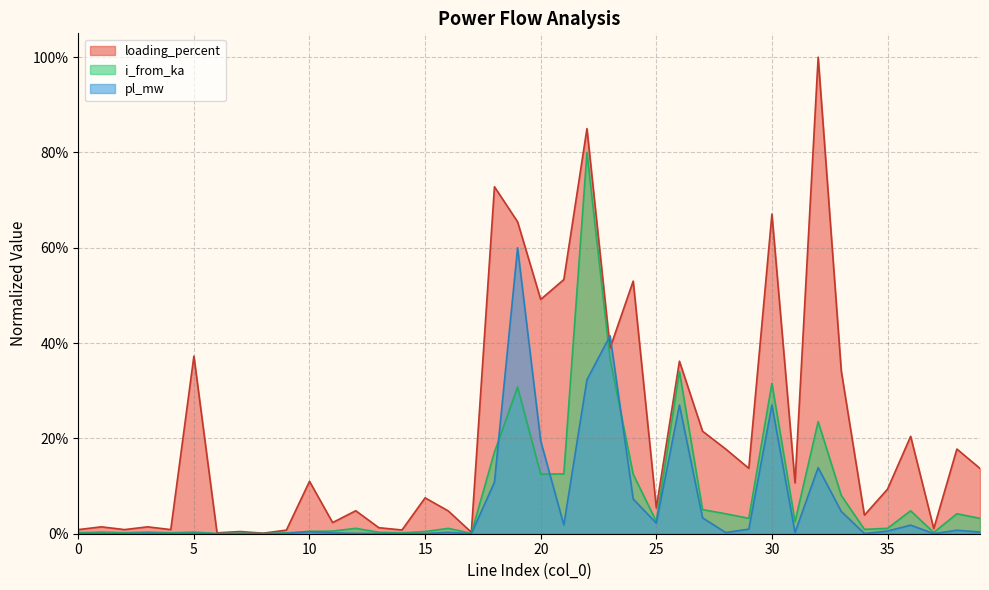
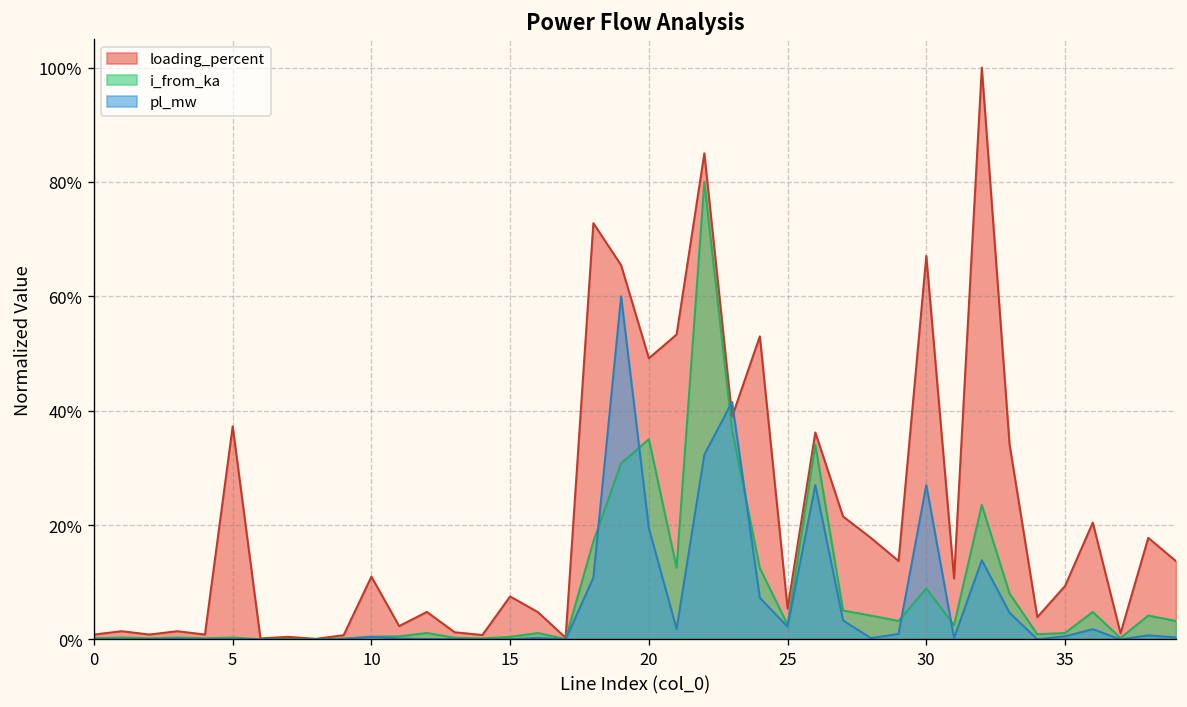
  {
    "loading_percent": {
      "0": "1%",
      "5": "37%",
      "10": "11%",
      "15": "8%",
      "20": "49%",
      "25": "5%",
      "30": "67%",
      "35": "9%"
    },
    "i_from_ka": {
-     "20": "12%",
-     "30": "32%",
+     "20": "35%",
+     "30": "9%",
      "35": "1%"
    },
    "pl_mw": {
      "20": "19%",
      "30": "27%",
      "35": "1%"
    }
  }
